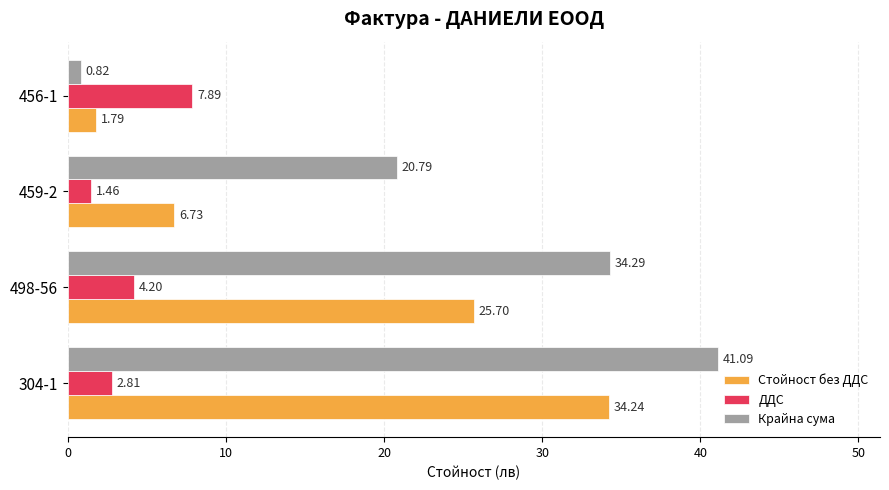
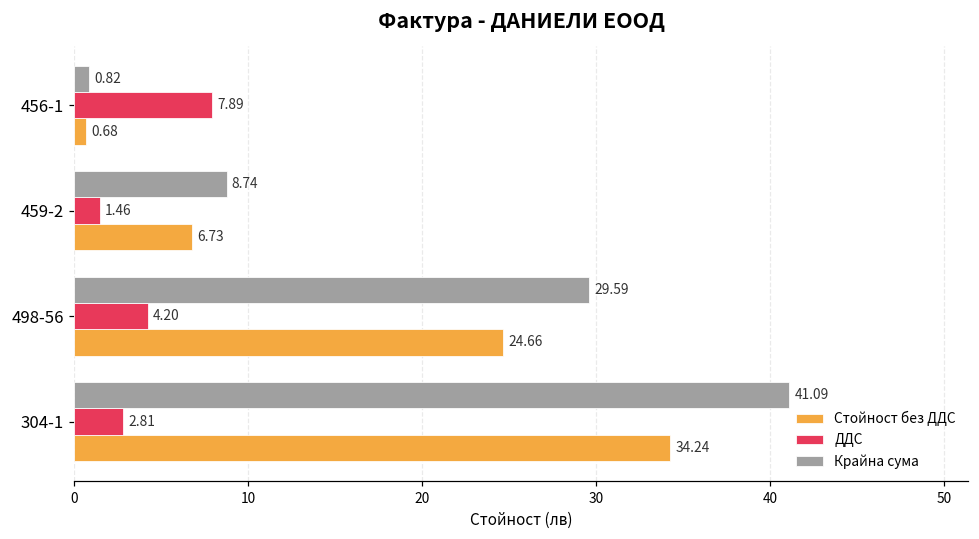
  {
    "Стойност без ДДС": {
-     "456-1": 1.79,
+     "456-1": 0.68,
      "459-2": 6.73,
-     "498-56": 25.70,
+     "498-56": 24.66,
      "304-1": 34.24
    },
    "ДДС": {
      "456-1": 7.89,
      "459-2": 1.46,
      "498-56": 4.20,
      "304-1": 2.81
    },
    "Крайна сума": {
      "456-1": 0.82,
-     "459-2": 20.79,
-     "498-56": 34.29,
+     "459-2": 8.74,
+     "498-56": 29.59,
      "304-1": 41.09
    }
  }
